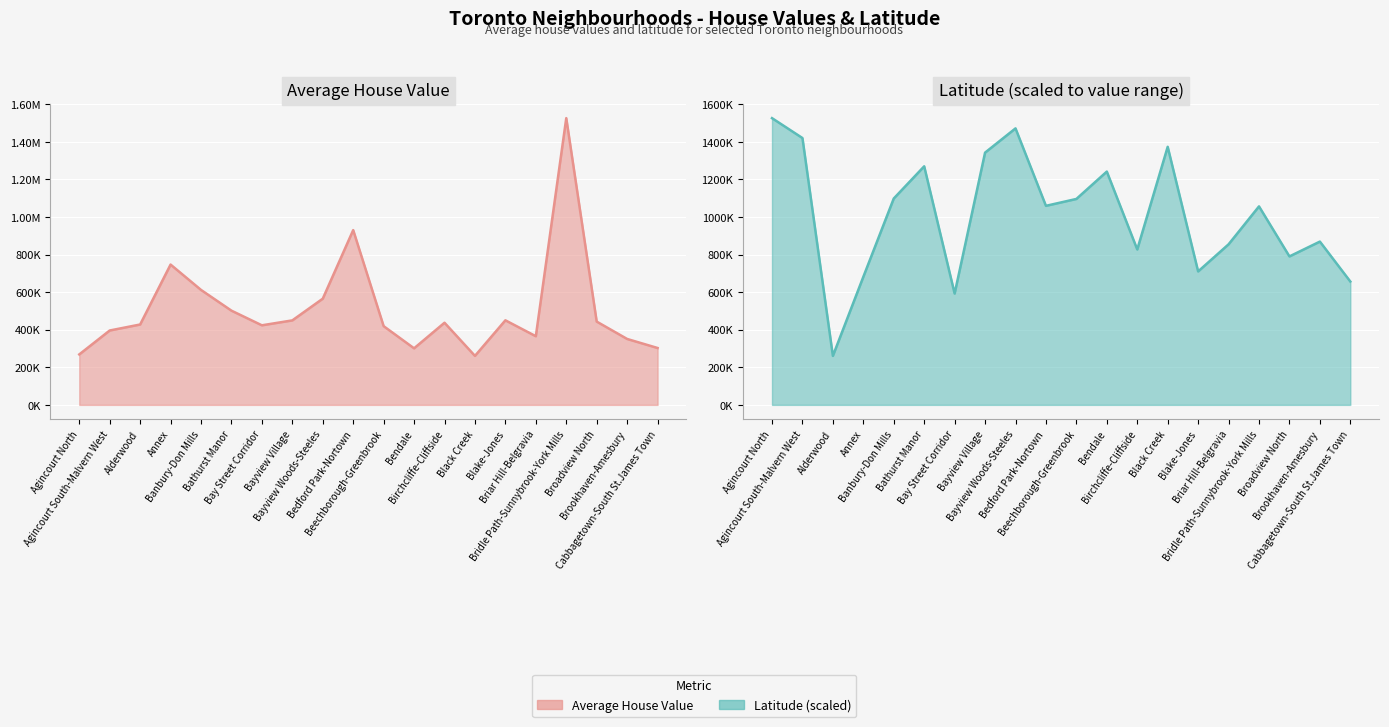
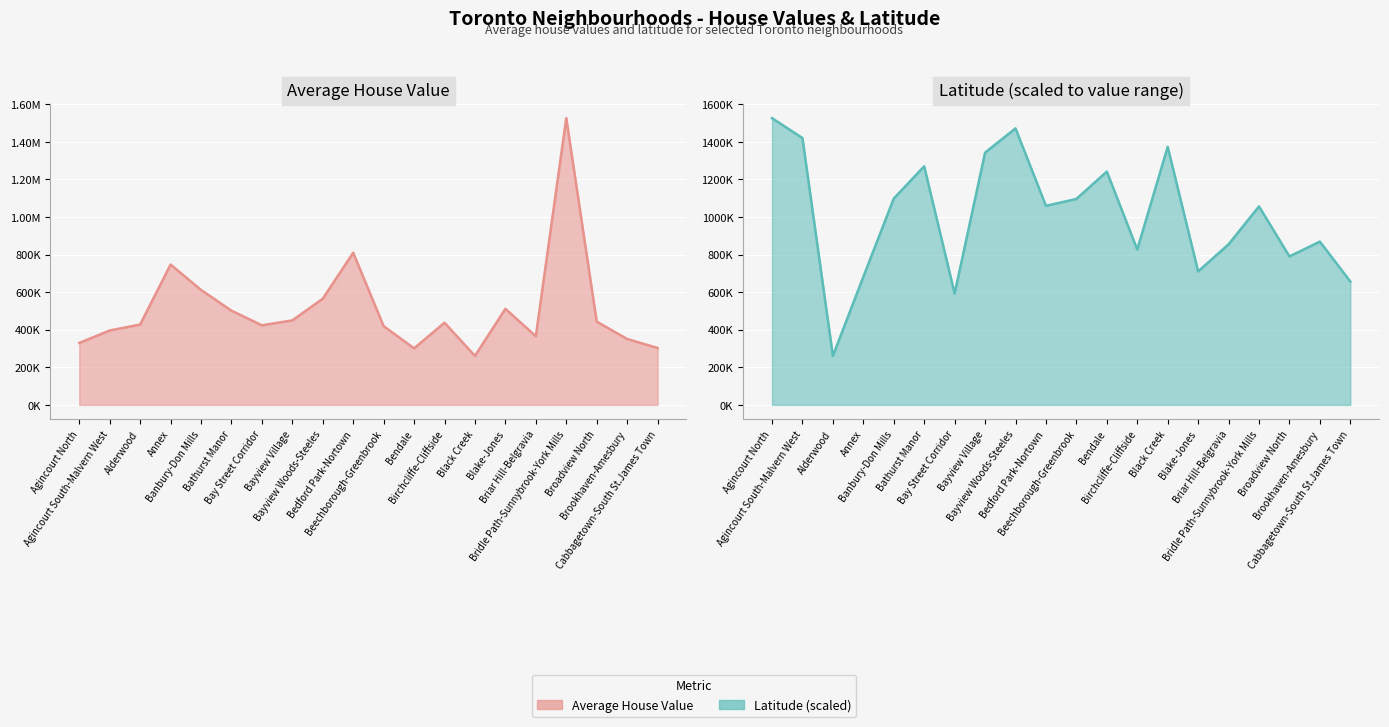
  {
    "Average House Value": {
-     "Agincourt North": 270000,
+     "Agincourt North": 330000,
      "Agincourt South-Malvern West": 400000,
      "Alderwood": 430000,
      "Annex": 750000,
      "Banbury-Don Mills": 610000,
      "Bathurst Manor": 500000,
      "Bay Street Corridor": 420000,
      "Bayview Village": 450000,
      "Bayview Woods-Steeles": 570000,
-     "Bedford Park-Nortown": 930000,
+     "Bedford Park-Nortown": 810000,
      "Beechborough-Greenbrook": 420000,
      "Bendale": 300000,
      "Birchcliffe-Cliffside": 440000,
      "Black Creek": 260000,
-     "Blake-Jones": 450000,
+     "Blake-Jones": 510000,
      "Briar Hill-Belgravia": 370000,
      "Bridle Path-Sunnybrook-York Mills": 1530000,
      "Broadview North": 440000,
      "Brookhaven-Amesbury": 350000,
      "Cabbagetown-South St.James Town": 300000
    },
    "Latitude (scaled to value range)": {
      "Agincourt North": 1530000,
      "Agincourt South-Malvern West": 1420000,
      "Alderwood": 260000,
      "Annex": 680000,
      "Banbury-Don Mills": 1100000,
      "Bathurst Manor": 1270000,
      "Bay Street Corridor": 590000,
      "Bayview Village": 1340000,
      "Bayview Woods-Steeles": 1470000,
      "Bedford Park-Nortown": 1060000,
      "Beechborough-Greenbrook": 1100000,
      "Bendale": 1240000,
      "Birchcliffe-Cliffside": 830000,
      "Black Creek": 1370000,
      "Blake-Jones": 710000,
      "Briar Hill-Belgravia": 850000,
      "Bridle Path-Sunnybrook-York Mills": 1060000,
      "Broadview North": 790000,
      "Brookhaven-Amesbury": 870000,
      "Cabbagetown-South St.James Town": 660000
    }
  }
